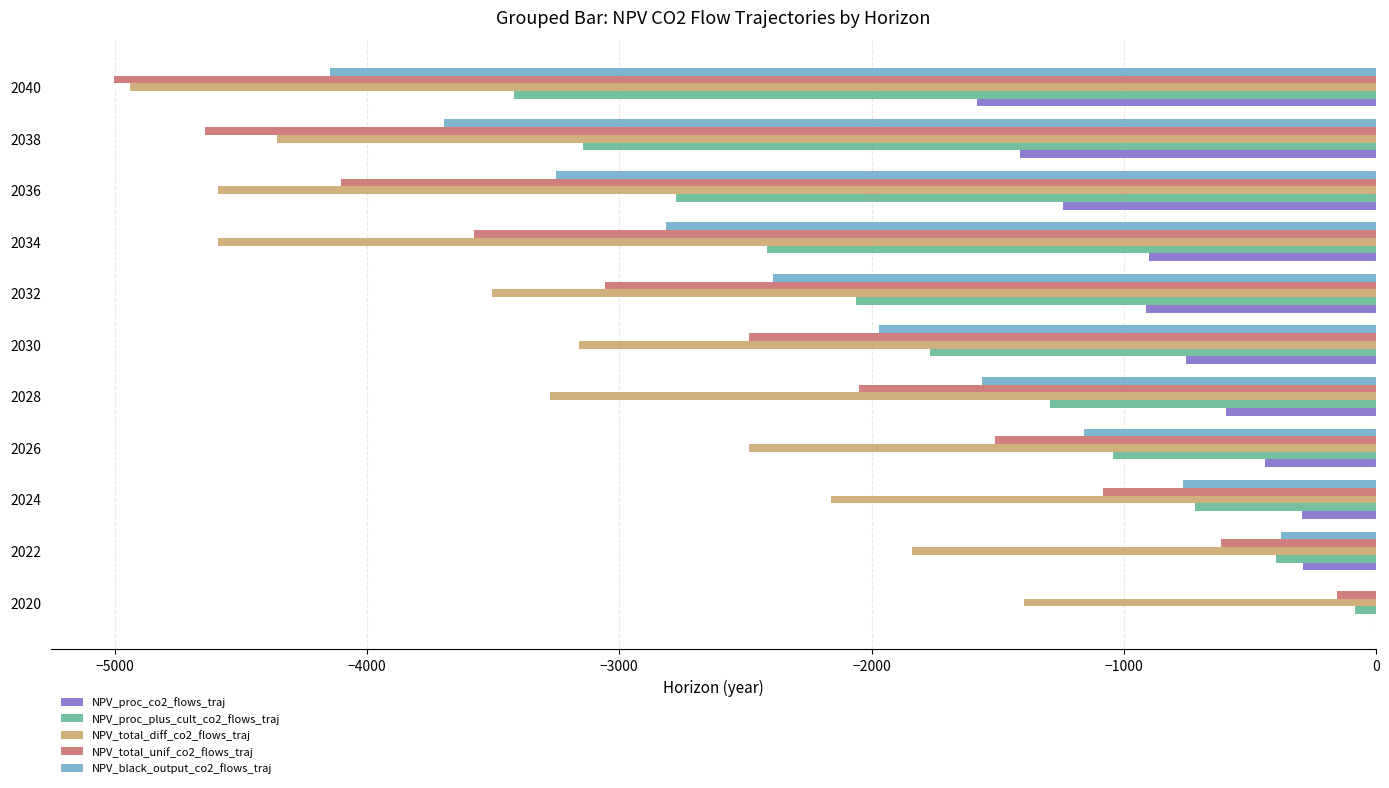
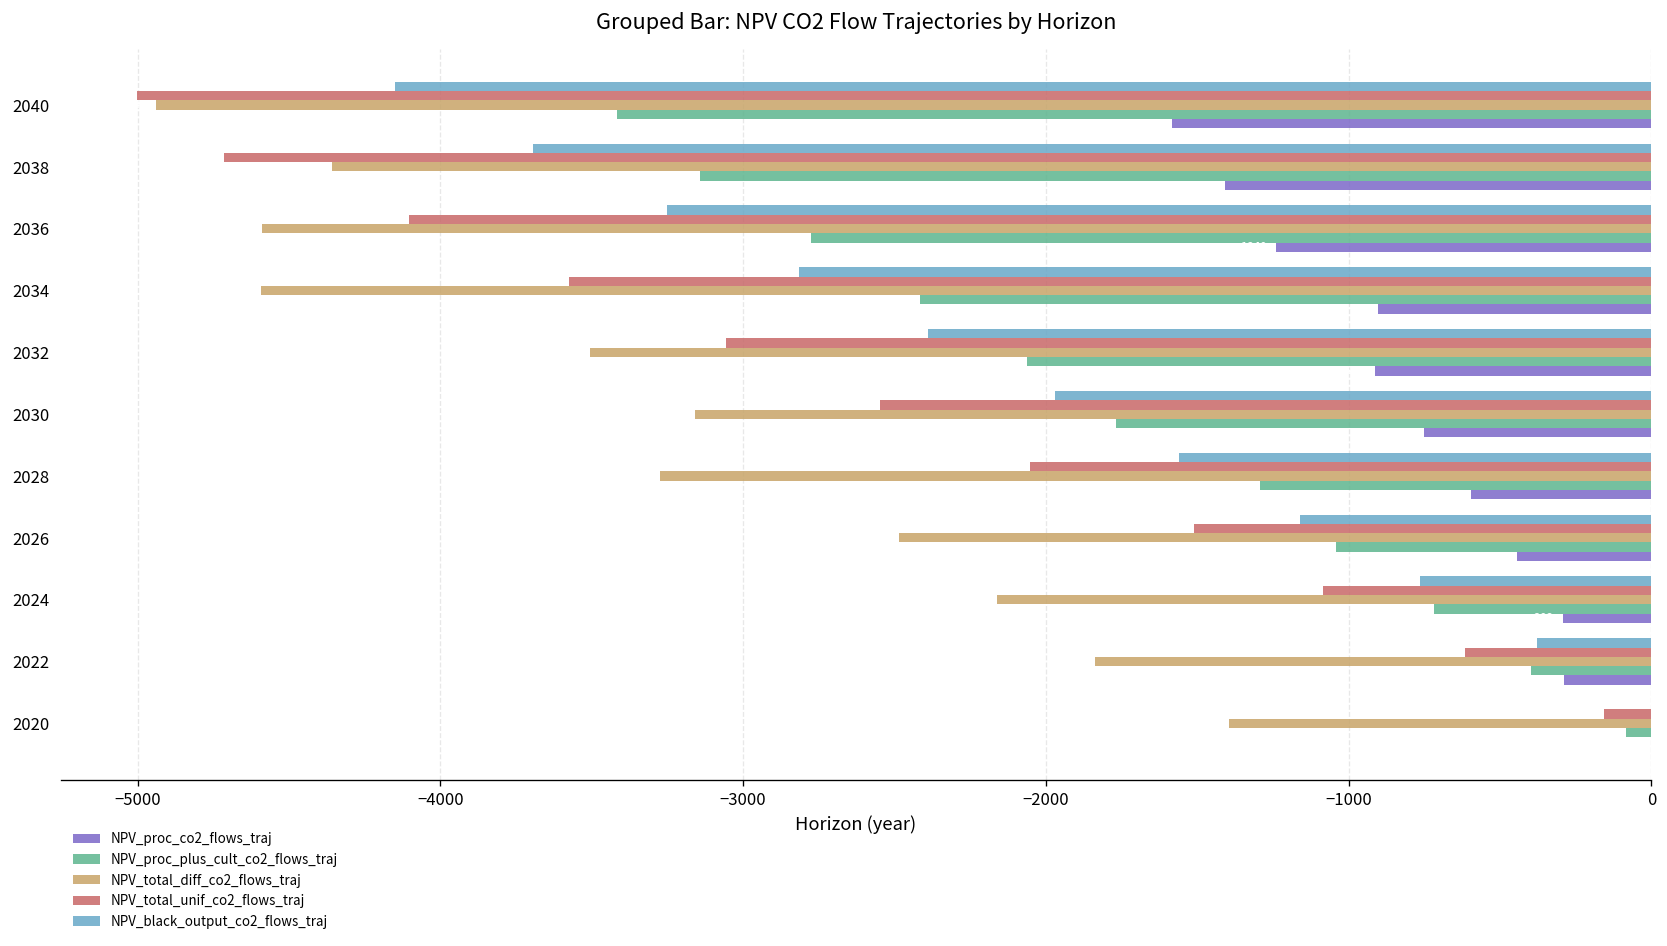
  {
    "NPV_proc_co2_flows_traj": {
      "2040": -1580,
      "2038": -1410,
      "2036": -1240,
      "2034": -900,
      "2032": -910,
      "2030": -750,
      "2028": -600,
      "2026": -440,
      "2024": -290,
      "2022": -290,
      "2020": 0
    },
    "NPV_proc_plus_cult_co2_flows_traj": {
      "2040": -3420,
      "2038": -3140,
      "2036": -2770,
      "2034": -2410,
      "2032": -2060,
      "2030": -1770,
      "2028": -1290,
      "2026": -1040,
      "2024": -720,
      "2022": -400,
      "2020": -80
    },
    "NPV_total_diff_co2_flows_traj": {
      "2040": -4940,
      "2038": -4360,
      "2036": -4590,
      "2034": -4590,
      "2032": -3500,
      "2030": -3160,
      "2028": -3270,
      "2026": -2490,
      "2024": -2160,
      "2022": -1840,
      "2020": -1400
    },
    "NPV_total_unif_co2_flows_traj": {
      "2040": -5000,
-     "2038": -4640,
+     "2038": -4720,
      "2036": -4100,
      "2034": -3580,
      "2032": -3060,
-     "2030": -2490,
+     "2030": -2550,
      "2028": -2050,
      "2026": -1510,
      "2024": -1080,
      "2022": -620,
      "2020": -160
    },
    "NPV_black_output_co2_flows_traj": {
      "2040": -4150,
      "2038": -3700,
      "2036": -3250,
      "2034": -2820,
      "2032": -2390,
      "2030": -1970,
      "2028": -1560,
      "2026": -1160,
      "2024": -760,
      "2022": -380,
      "2020": 0
    }
  }
